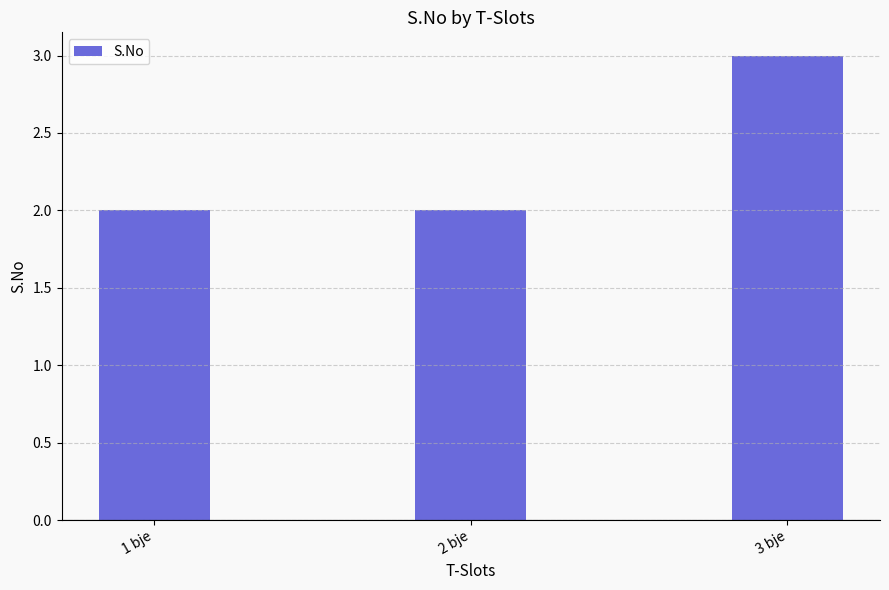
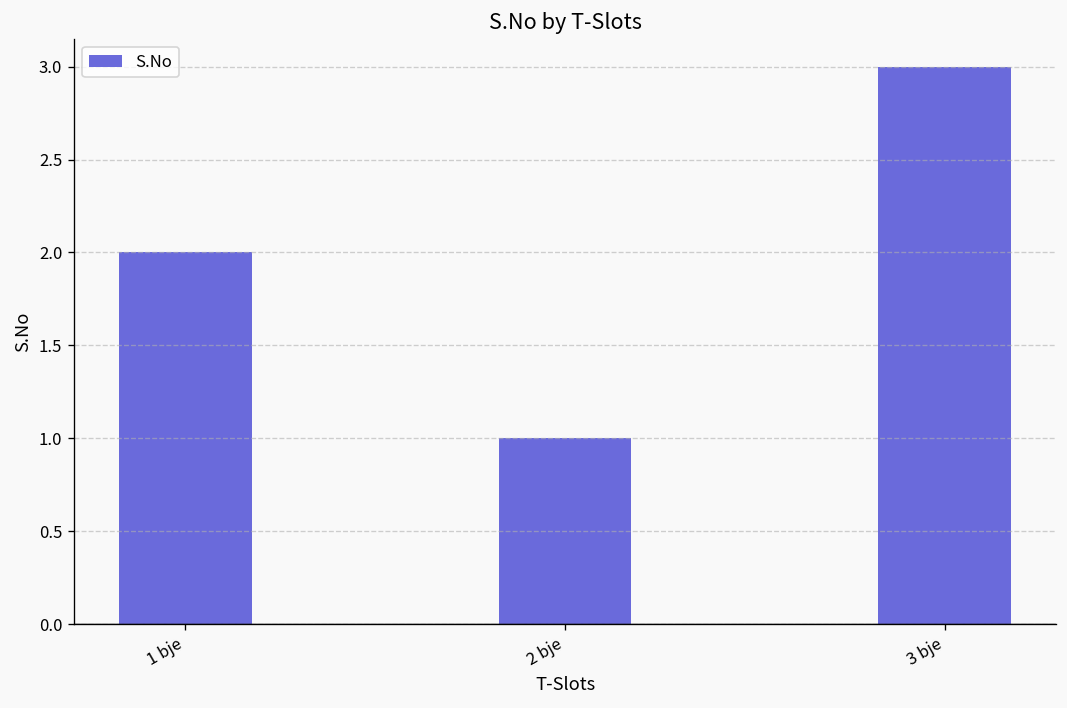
  {
    "1 bje": 2,
-   "2 bje": 2,
+   "2 bje": 1,
    "3 bje": 3
  }
